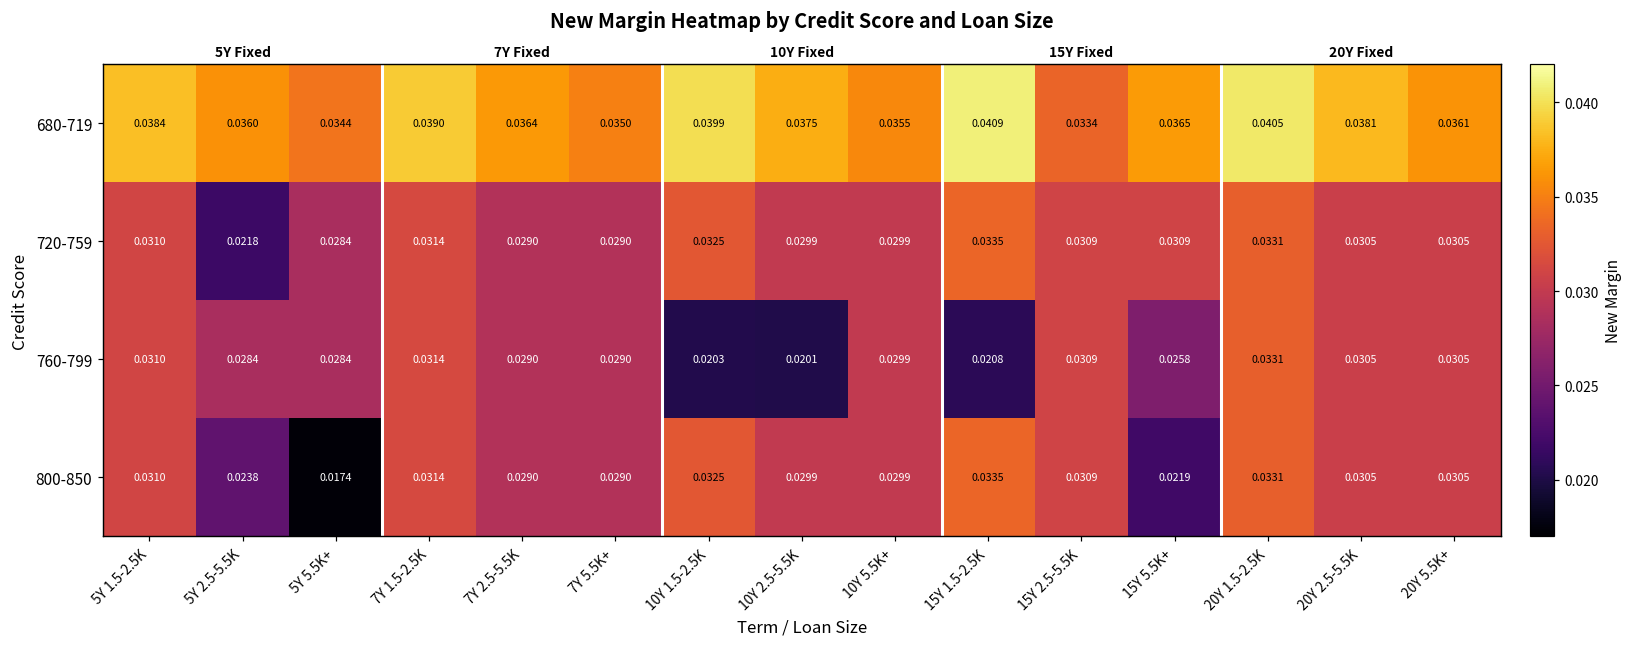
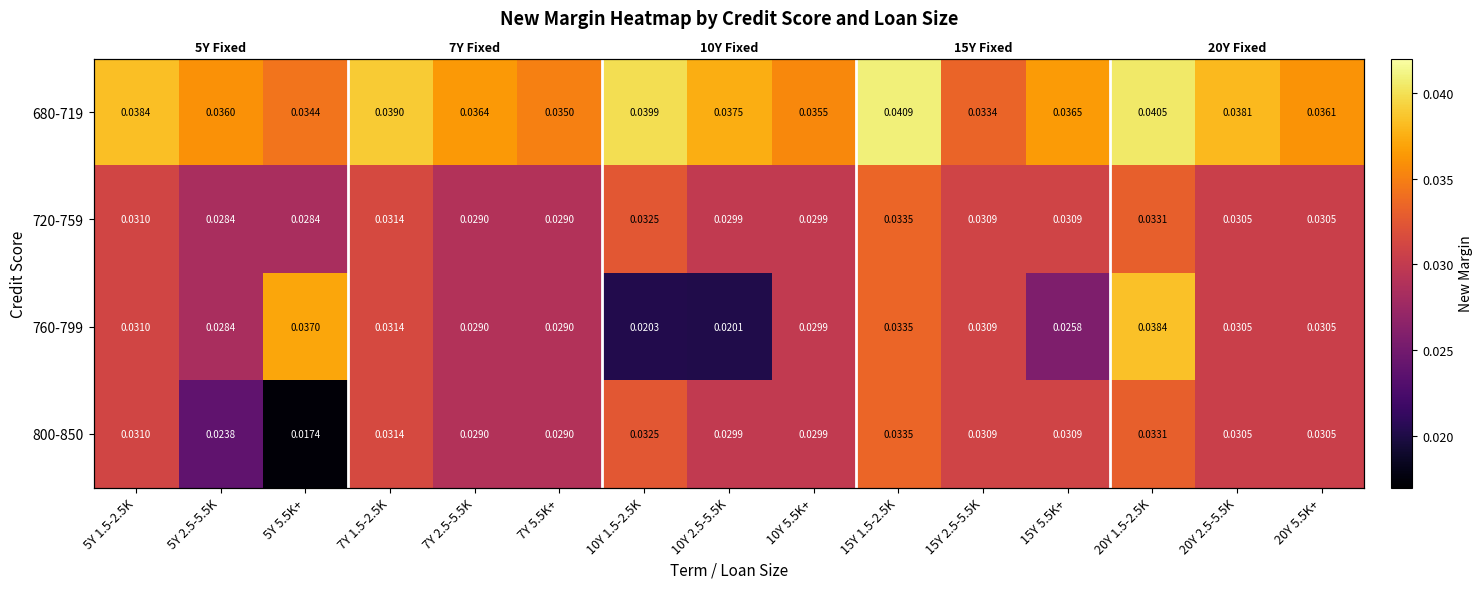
  {
    "680-719": {
      "5Y 1.5-2.5K": 0.0384,
      "5Y 2.5-5.5K": 0.0360,
      "5Y 5.5K+": 0.0344,
      "7Y 1.5-2.5K": 0.0390,
      "7Y 2.5-5.5K": 0.0364,
      "7Y 5.5K+": 0.0350,
      "10Y 1.5-2.5K": 0.0399,
      "10Y 2.5-5.5K": 0.0375,
      "10Y 5.5K+": 0.0355,
      "15Y 1.5-2.5K": 0.0409,
      "15Y 2.5-5.5K": 0.0334,
      "15Y 5.5K+": 0.0365,
      "20Y 1.5-2.5K": 0.0405,
      "20Y 2.5-5.5K": 0.0381,
      "20Y 5.5K+": 0.0361
    },
    "720-759": {
      "5Y 1.5-2.5K": 0.0310,
-     "5Y 2.5-5.5K": 0.0218,
+     "5Y 2.5-5.5K": 0.0284,
      "5Y 5.5K+": 0.0284,
      "7Y 1.5-2.5K": 0.0314,
      "7Y 2.5-5.5K": 0.0290,
      "7Y 5.5K+": 0.0290,
      "10Y 1.5-2.5K": 0.0325,
      "10Y 2.5-5.5K": 0.0299,
      "10Y 5.5K+": 0.0299,
      "15Y 1.5-2.5K": 0.0335,
      "15Y 2.5-5.5K": 0.0309,
      "15Y 5.5K+": 0.0309,
      "20Y 1.5-2.5K": 0.0331,
      "20Y 2.5-5.5K": 0.0305,
      "20Y 5.5K+": 0.0305
    },
    "760-799": {
      "5Y 1.5-2.5K": 0.0310,
      "5Y 2.5-5.5K": 0.0284,
-     "5Y 5.5K+": 0.0284,
+     "5Y 5.5K+": 0.0370,
      "7Y 1.5-2.5K": 0.0314,
      "7Y 2.5-5.5K": 0.0290,
      "7Y 5.5K+": 0.0290,
      "10Y 1.5-2.5K": 0.0203,
      "10Y 2.5-5.5K": 0.0201,
      "10Y 5.5K+": 0.0299,
-     "15Y 1.5-2.5K": 0.0208,
+     "15Y 1.5-2.5K": 0.0335,
      "15Y 2.5-5.5K": 0.0309,
      "15Y 5.5K+": 0.0258,
-     "20Y 1.5-2.5K": 0.0331,
+     "20Y 1.5-2.5K": 0.0384,
      "20Y 2.5-5.5K": 0.0305,
      "20Y 5.5K+": 0.0305
    },
    "800-850": {
      "5Y 1.5-2.5K": 0.0310,
      "5Y 2.5-5.5K": 0.0238,
      "5Y 5.5K+": 0.0174,
      "7Y 1.5-2.5K": 0.0314,
      "7Y 2.5-5.5K": 0.0290,
      "7Y 5.5K+": 0.0290,
      "10Y 1.5-2.5K": 0.0325,
      "10Y 2.5-5.5K": 0.0299,
      "10Y 5.5K+": 0.0299,
      "15Y 1.5-2.5K": 0.0335,
      "15Y 2.5-5.5K": 0.0309,
-     "15Y 5.5K+": 0.0219,
+     "15Y 5.5K+": 0.0309,
      "20Y 1.5-2.5K": 0.0331,
      "20Y 2.5-5.5K": 0.0305,
      "20Y 5.5K+": 0.0305
    }
  }
